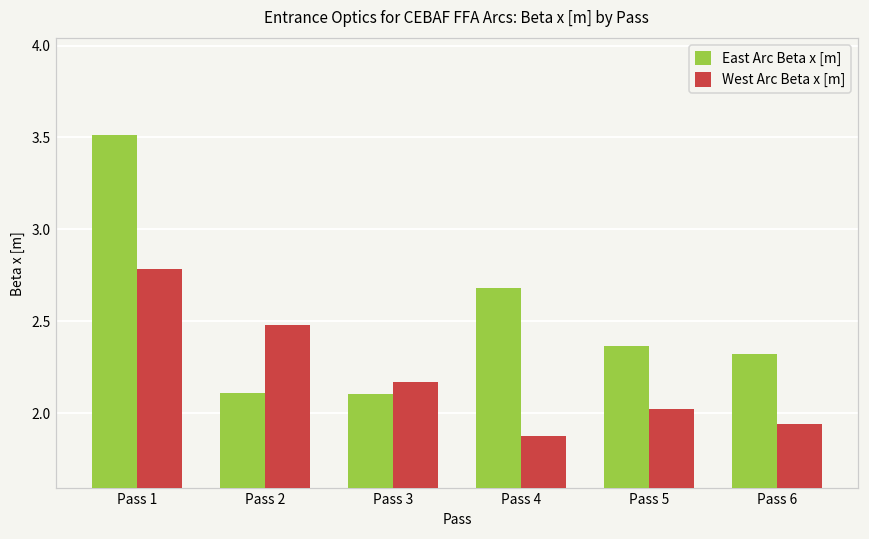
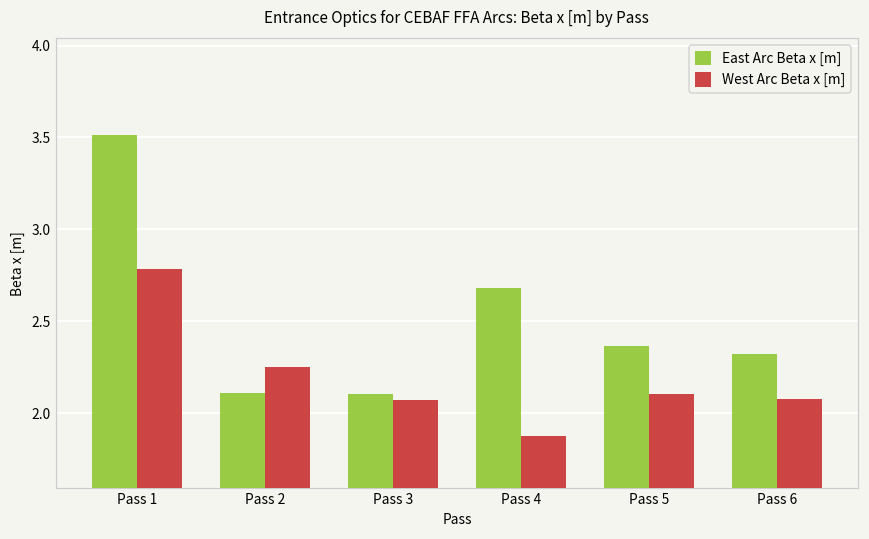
  {
    "East Arc Beta x [m]": {
      "Pass 1": 3.51,
      "Pass 2": 2.11,
      "Pass 3": 2.11,
      "Pass 4": 2.68,
      "Pass 5": 2.37,
      "Pass 6": 2.32
    },
    "West Arc Beta x [m]": {
      "Pass 1": 2.79,
-     "Pass 2": 2.48,
-     "Pass 3": 2.17,
+     "Pass 2": 2.25,
+     "Pass 3": 2.07,
      "Pass 4": 1.87,
-     "Pass 5": 2.02,
-     "Pass 6": 1.94
+     "Pass 5": 2.10,
+     "Pass 6": 2.08
    }
  }
